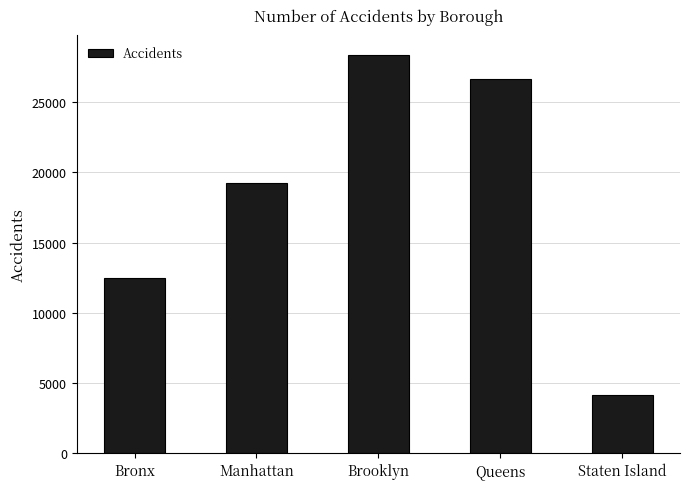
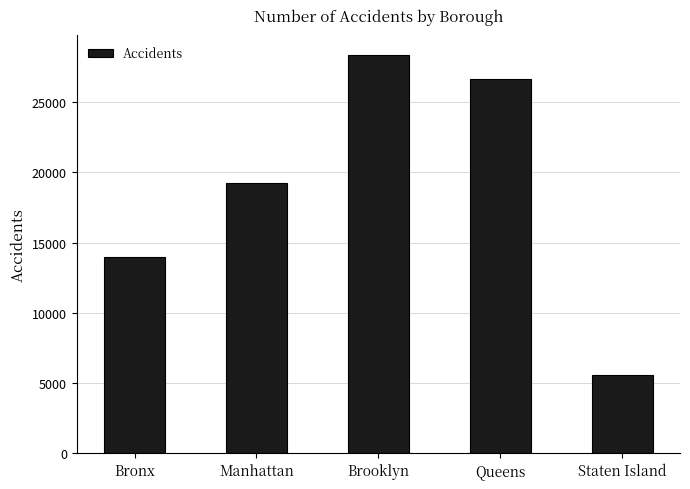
  {
-   "Bronx": 12500,
+   "Bronx": 14000,
    "Manhattan": 19200,
    "Brooklyn": 28300,
    "Queens": 26700,
-   "Staten Island": 4200
+   "Staten Island": 5600
  }
